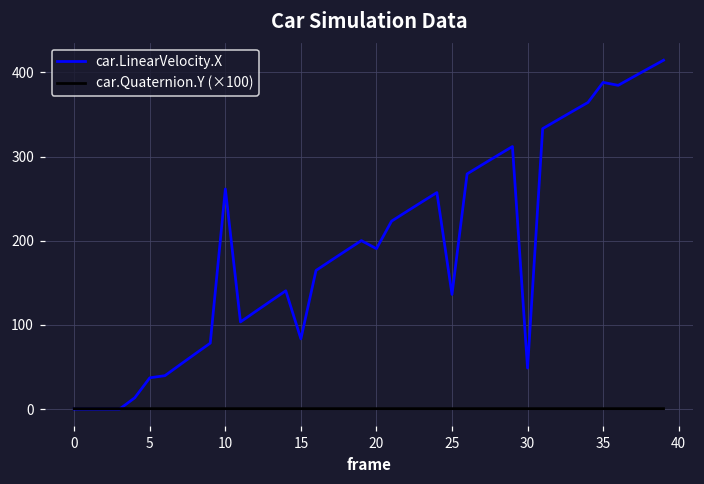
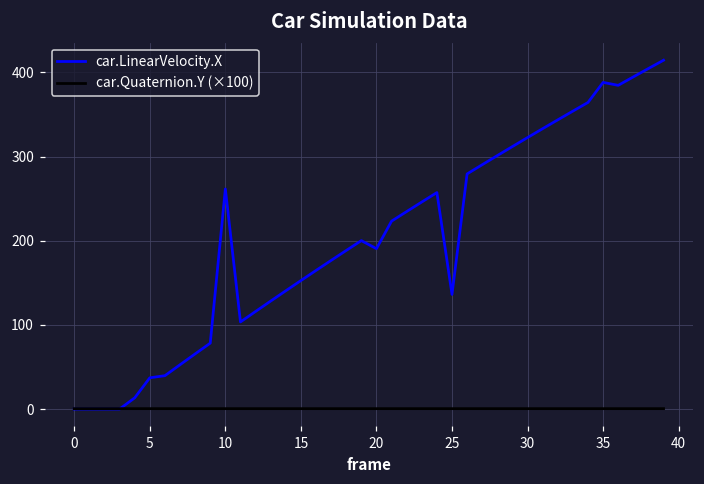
  {
    "car.LinearVelocity.X": {
      "5": 40,
      "10": 260,
-     "15": 80,
+     "15": 150,
      "20": 190,
      "25": 140,
-     "30": 50,
+     "30": 320,
      "35": 390
    },
    "car.Quaternion.Y (×100)": {
      "5": 0,
      "10": 0,
      "15": 0,
      "20": 0,
      "25": 0,
      "30": 0,
      "35": 0
    }
  }
